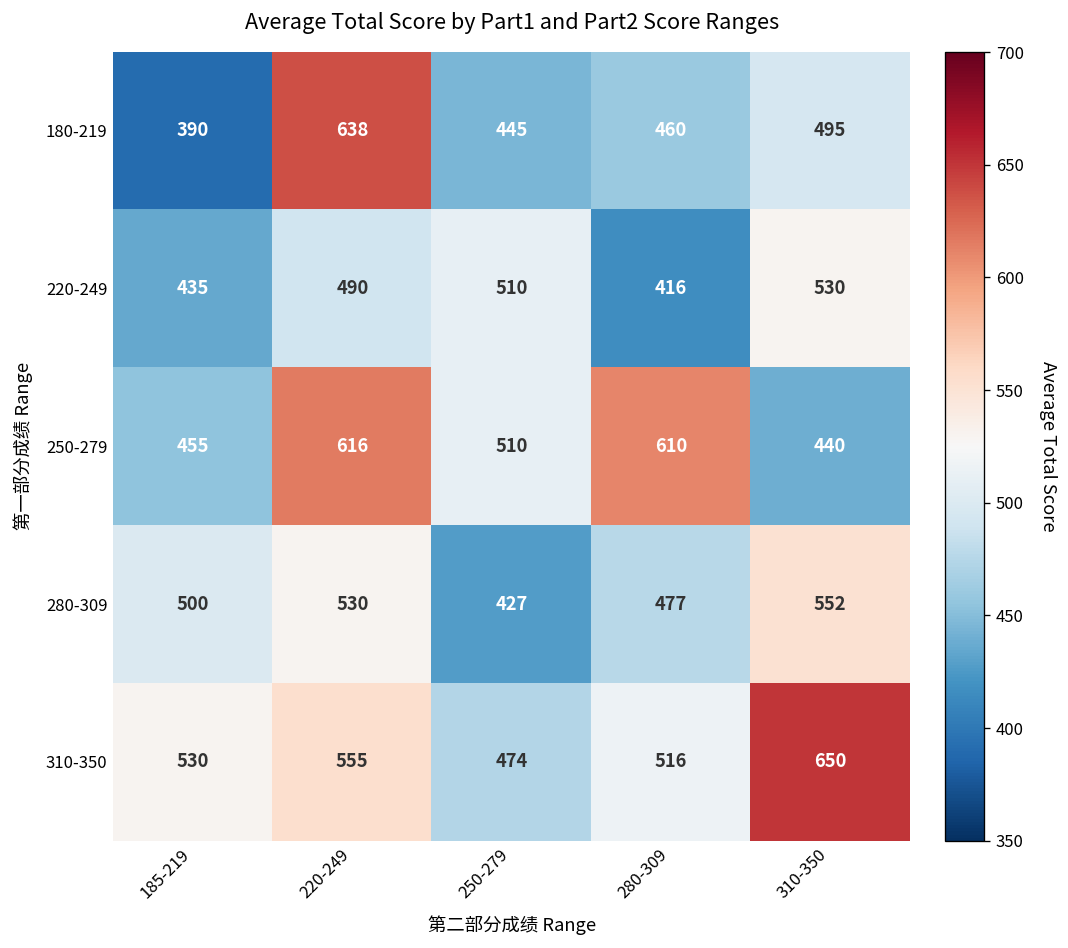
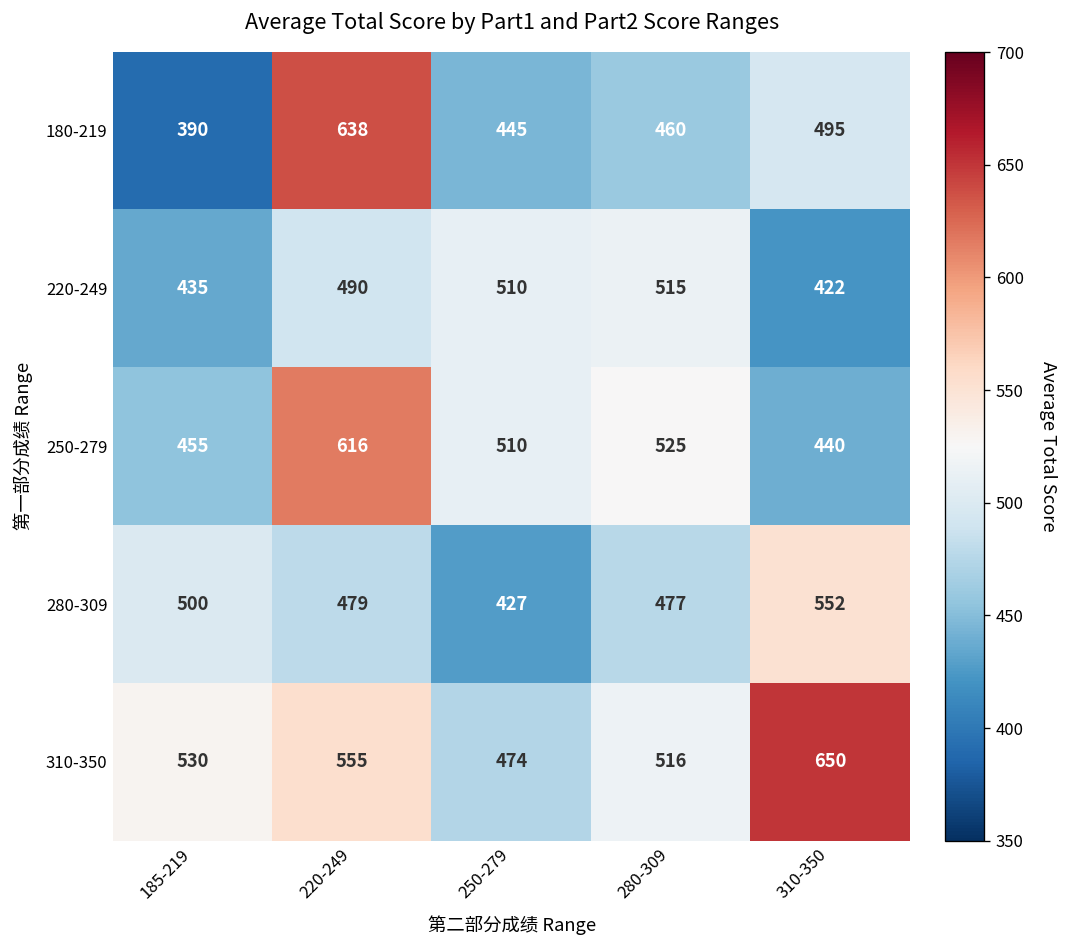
  {
    "180-219": {
      "185-219": 390,
      "220-249": 638,
      "250-279": 445,
      "280-309": 460,
      "310-350": 495
    },
    "220-249": {
      "185-219": 435,
      "220-249": 490,
      "250-279": 510,
-     "280-309": 416,
-     "310-350": 530
+     "280-309": 515,
+     "310-350": 422
    },
    "250-279": {
      "185-219": 455,
      "220-249": 616,
      "250-279": 510,
-     "280-309": 610,
+     "280-309": 525,
      "310-350": 440
    },
    "280-309": {
      "185-219": 500,
-     "220-249": 530,
+     "220-249": 479,
      "250-279": 427,
      "280-309": 477,
      "310-350": 552
    },
    "310-350": {
      "185-219": 530,
      "220-249": 555,
      "250-279": 474,
      "280-309": 516,
      "310-350": 650
    }
  }
